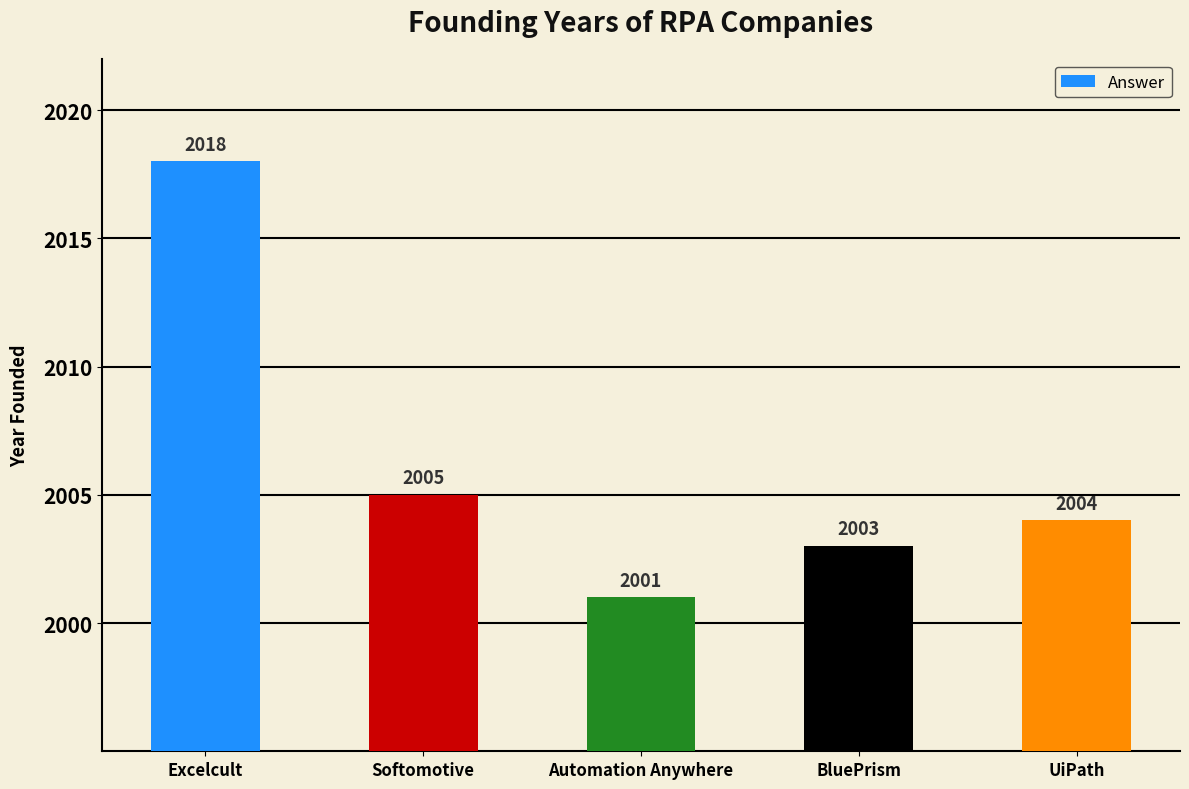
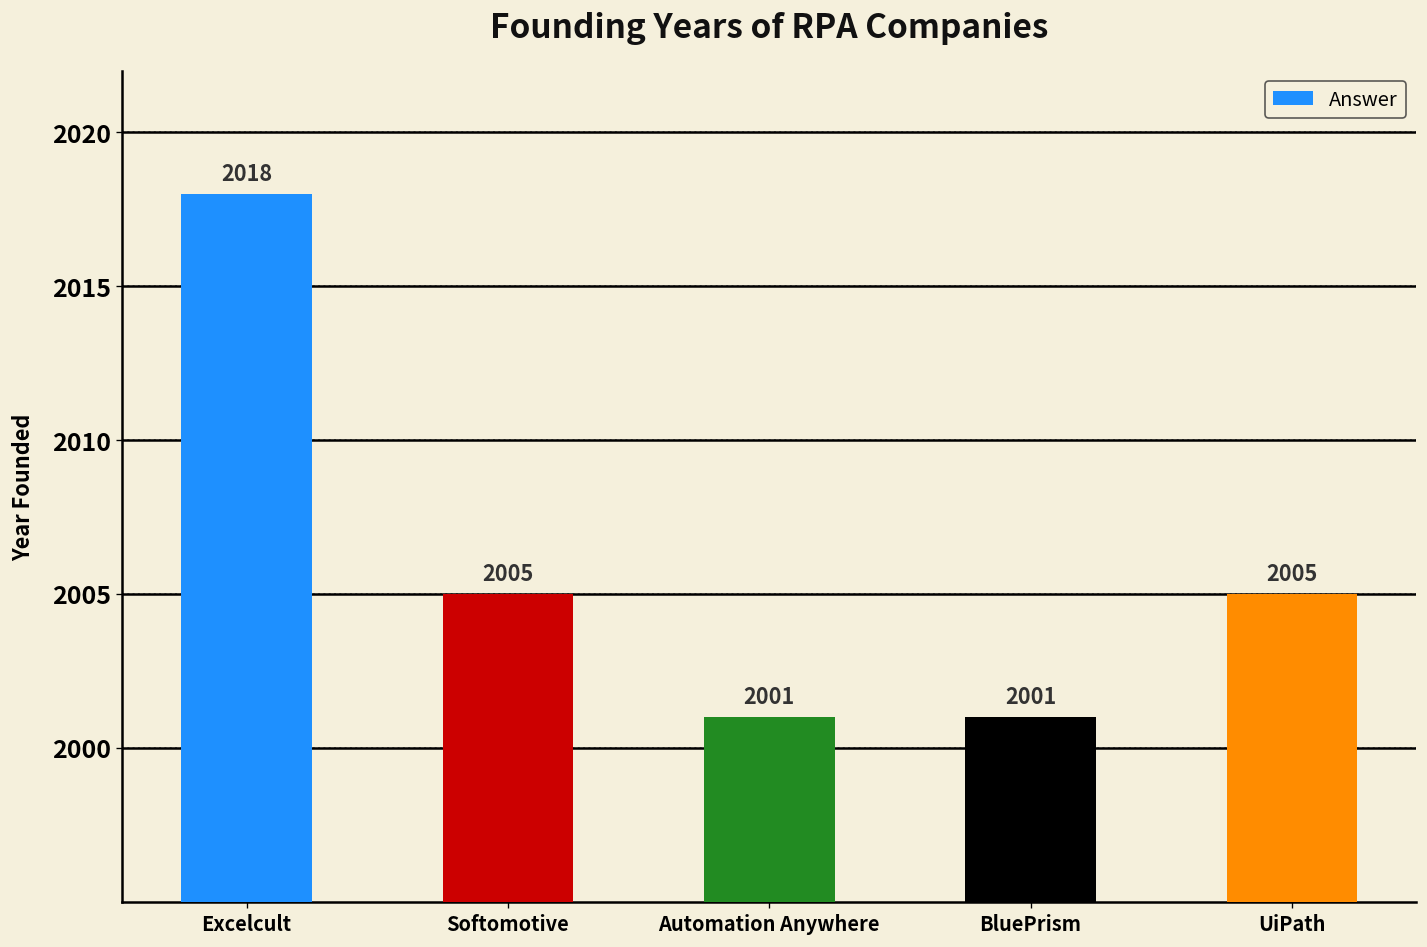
  {
    "Excelcult": 2018,
    "Softomotive": 2005,
    "Automation Anywhere": 2001,
-   "BluePrism": 2003,
-   "UiPath": 2004
+   "BluePrism": 2001,
+   "UiPath": 2005
  }
